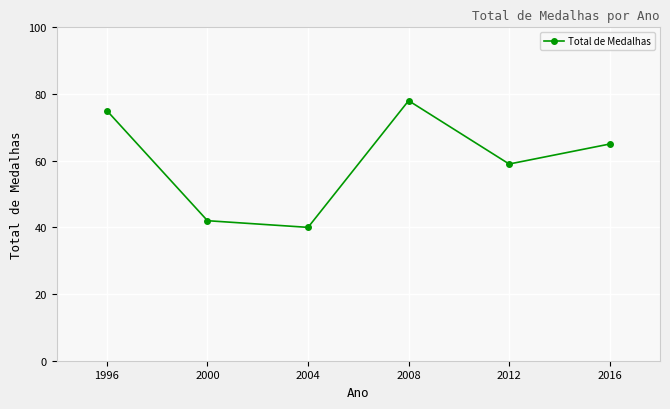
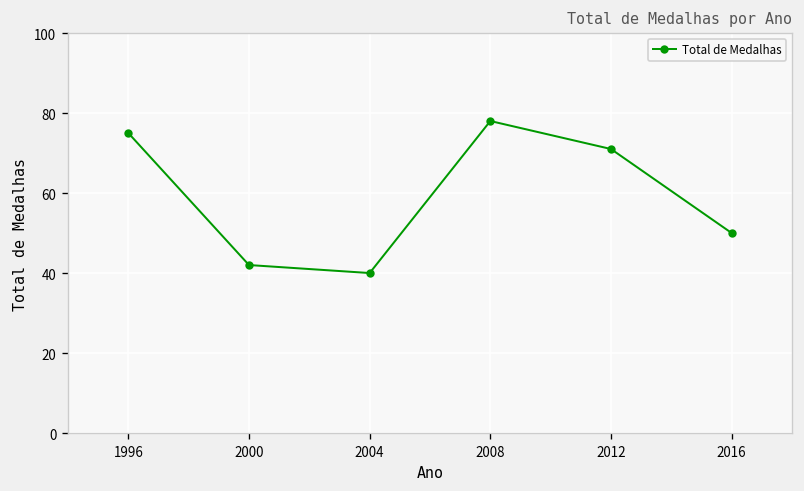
  {
    "1996": 75,
    "2000": 42,
    "2004": 40,
    "2008": 78,
-   "2012": 59,
-   "2016": 65
+   "2012": 71,
+   "2016": 50
  }
